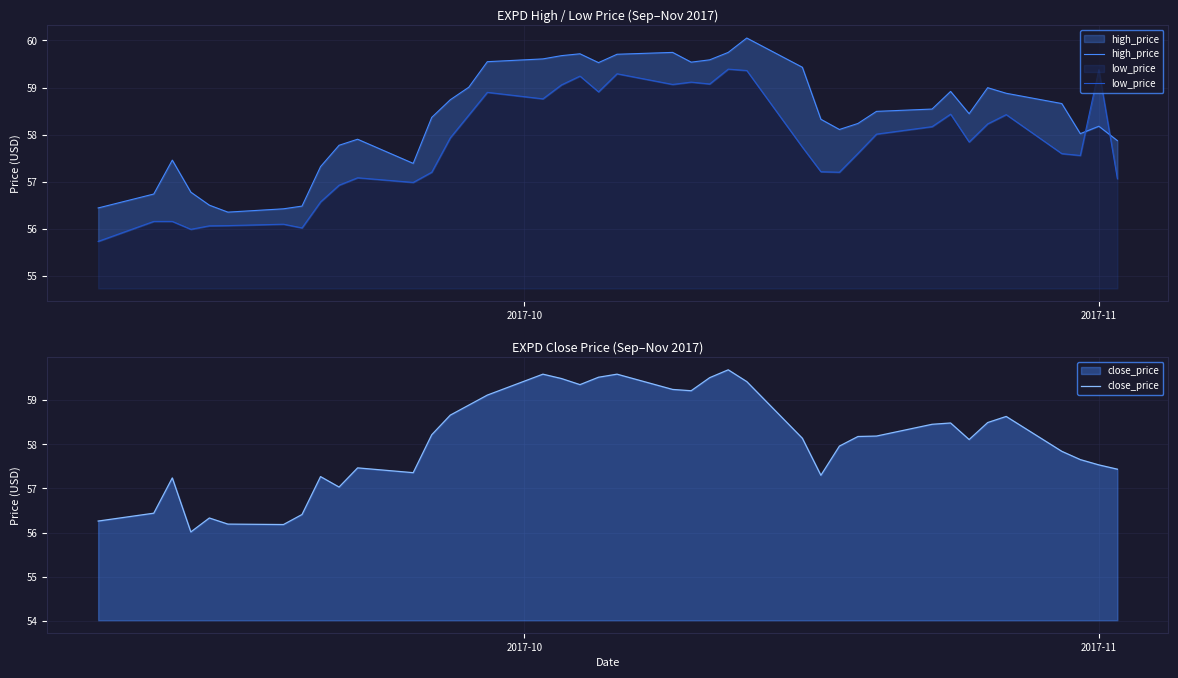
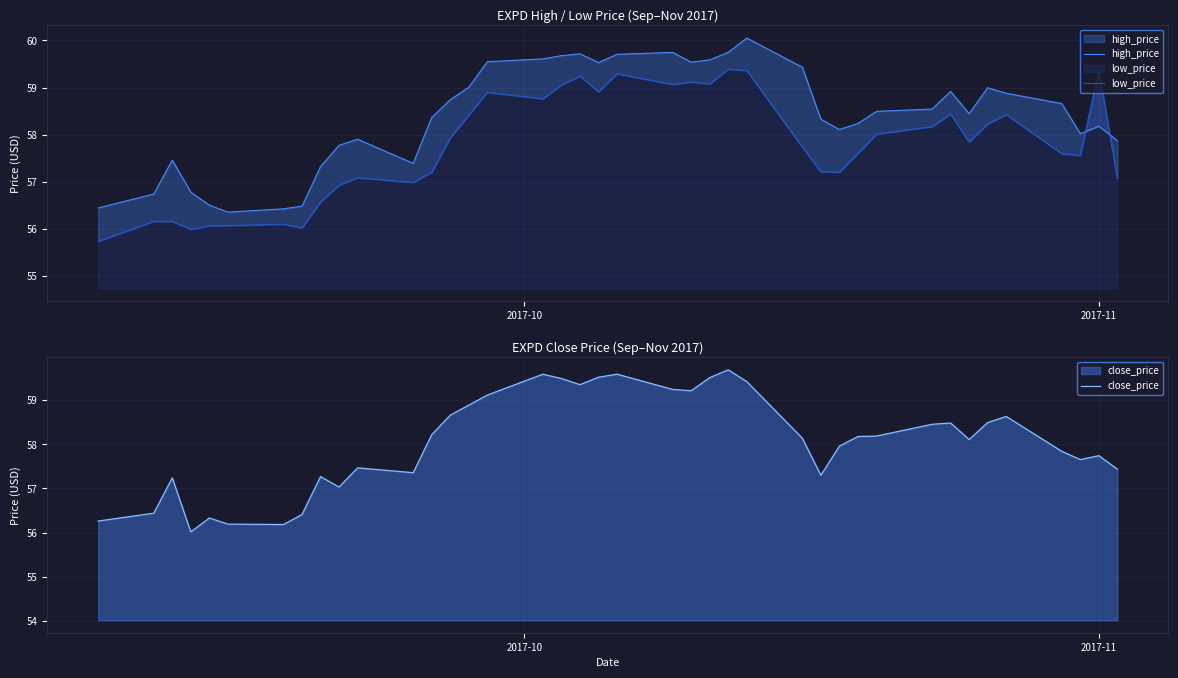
  {
    "EXPD Close Price (Sep–Nov 2017)": {
-     "2017-11": 57.5
+     "2017-11": 57.7
    }
  }
